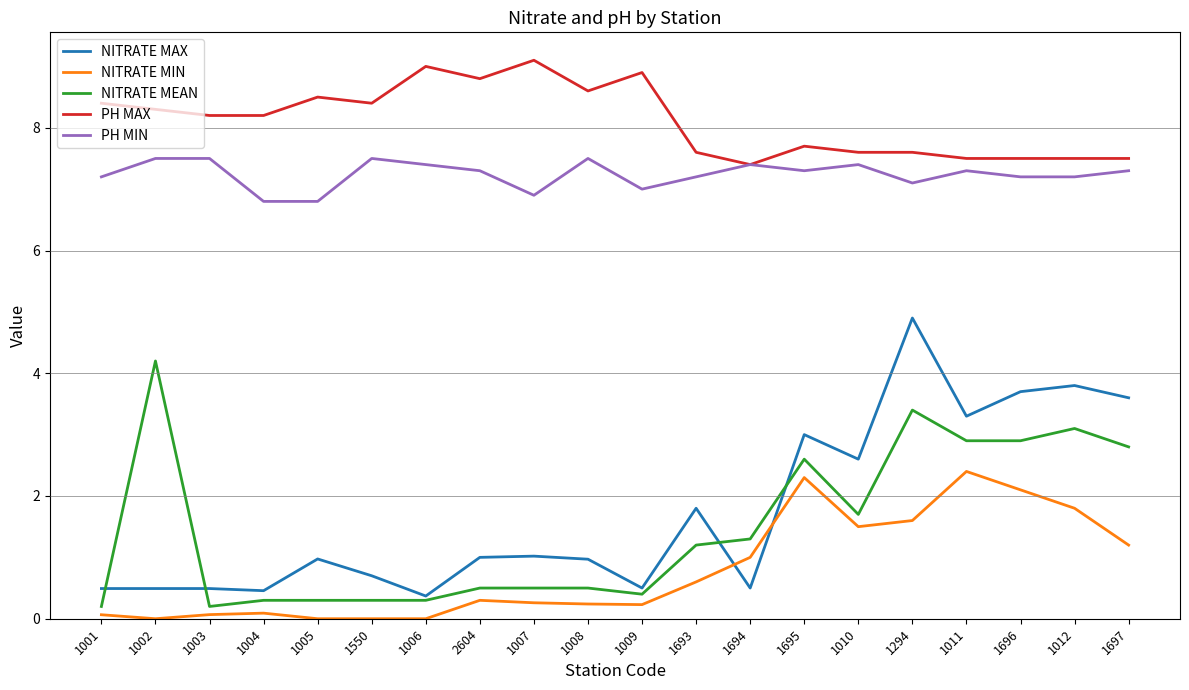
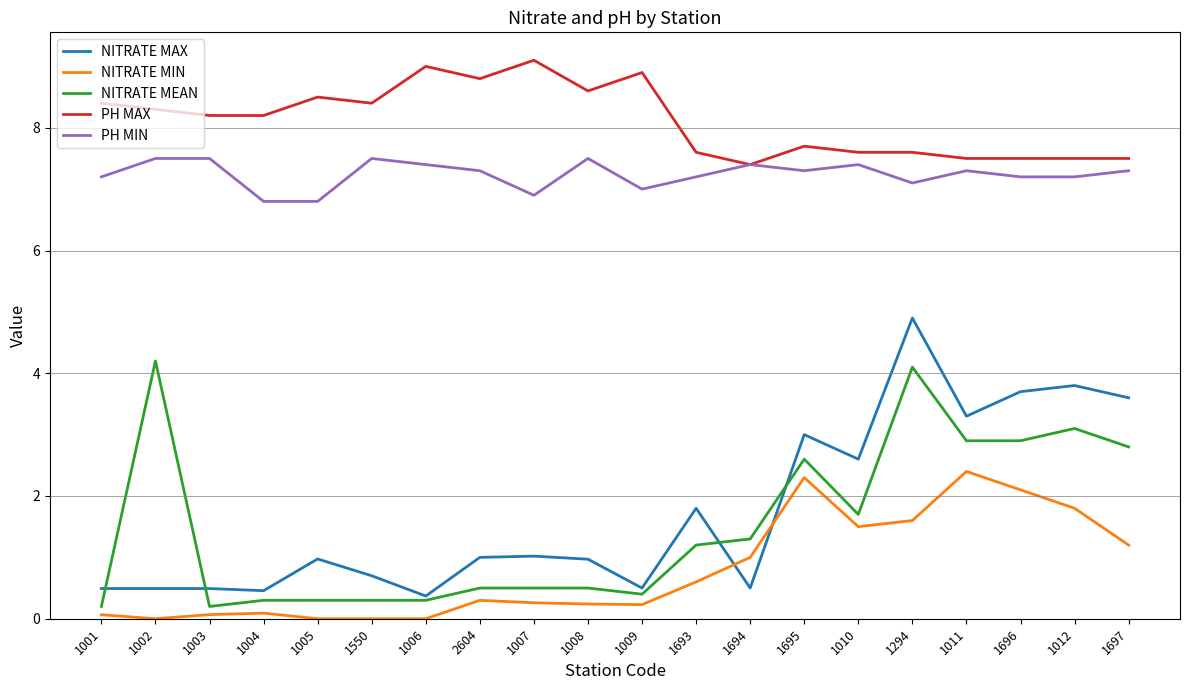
  {
    "NITRATE MAX": {
      "1001": 0.5,
      "1002": 0.5,
      "1003": 0.5,
      "1004": 0.5,
      "1005": 1.0,
      "1550": 0.7,
      "1006": 0.4,
      "2604": 1.0,
      "1007": 1.0,
      "1008": 1.0,
      "1009": 0.5,
      "1693": 1.8,
      "1694": 0.5,
      "1695": 3.0,
      "1010": 2.6,
      "1294": 4.9,
      "1011": 3.3,
      "1696": 3.7,
      "1012": 3.8,
      "1697": 3.6
    },
    "NITRATE MIN": {
      "1001": 0.1,
      "1002": 0.0,
      "1003": 0.1,
      "1004": 0.1,
      "1005": 0.0,
      "1550": 0.0,
      "1006": 0.0,
      "2604": 0.3,
      "1007": 0.3,
      "1008": 0.2,
      "1009": 0.2,
      "1693": 0.6,
      "1694": 1.0,
      "1695": 2.3,
      "1010": 1.5,
      "1294": 1.6,
      "1011": 2.4,
      "1696": 2.1,
      "1012": 1.8,
      "1697": 1.2
    },
    "NITRATE MEAN": {
      "1001": 0.2,
      "1002": 4.2,
      "1003": 0.2,
      "1004": 0.3,
      "1005": 0.3,
      "1550": 0.3,
      "1006": 0.3,
      "2604": 0.5,
      "1007": 0.5,
      "1008": 0.5,
      "1009": 0.4,
      "1693": 1.2,
      "1694": 1.3,
      "1695": 2.6,
      "1010": 1.7,
-     "1294": 3.4,
+     "1294": 4.1,
      "1011": 2.9,
      "1696": 2.9,
      "1012": 3.1,
      "1697": 2.8
    },
    "PH MAX": {
      "1003": 8.2,
      "1004": 8.2,
      "1005": 8.5,
      "1550": 8.4,
      "1006": 9.0,
      "2604": 8.8,
      "1007": 9.1,
      "1008": 8.6,
      "1009": 8.9,
      "1693": 7.6,
      "1695": 7.7,
      "1010": 7.6,
      "1294": 7.6,
      "1011": 7.5,
      "1696": 7.5,
      "1012": 7.5,
      "1697": 7.5
    },
    "PH MIN": {
      "1001": 7.2,
      "1002": 7.5,
      "1003": 7.5,
      "1004": 6.8,
      "1005": 6.8,
      "1550": 7.5,
      "1006": 7.4,
      "2604": 7.3,
      "1007": 6.9,
      "1008": 7.5,
      "1009": 7.0,
      "1693": 7.2,
      "1695": 7.3,
      "1010": 7.4,
      "1294": 7.1,
      "1011": 7.3,
      "1696": 7.2,
      "1012": 7.2,
      "1697": 7.3
    }
  }
